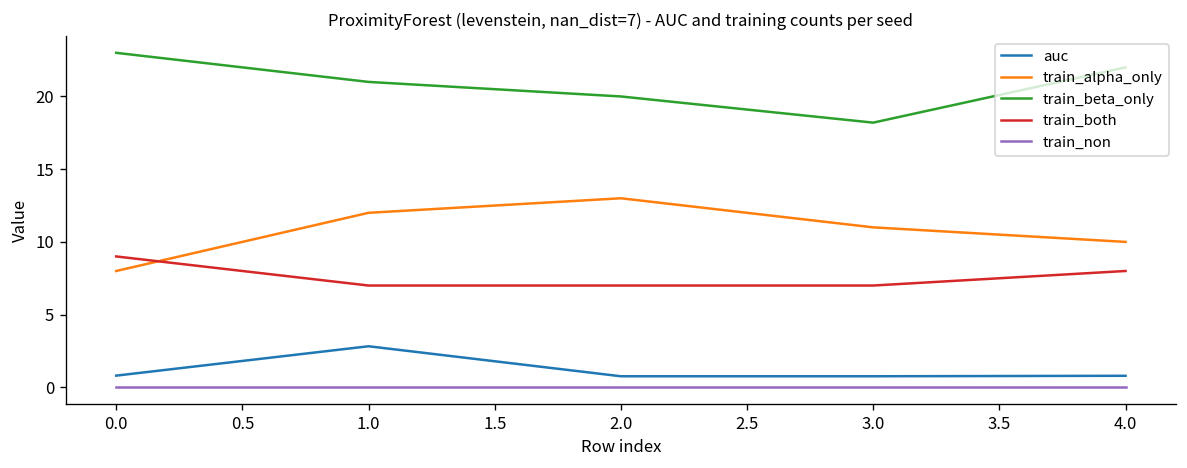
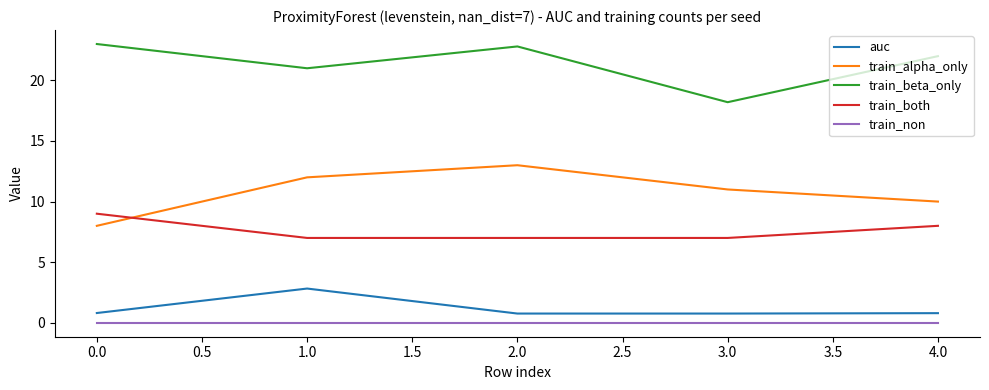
  {
    "auc": {
      "0.0": 0.8,
      "1.0": 2.8,
      "2.0": 0.8,
      "3.0": 0.8,
      "4.0": 0.8
    },
    "train_alpha_only": {
      "0.0": 8.0,
      "1.0": 12.0,
      "2.0": 13.0,
      "3.0": 11.0,
      "4.0": 10.0
    },
    "train_beta_only": {
      "0.0": 23.0,
      "1.0": 21.0,
-     "2.0": 20.0,
+     "2.0": 22.8,
      "3.0": 18.2
    },
    "train_both": {
      "0.0": 9.0,
      "1.0": 7.0,
      "2.0": 7.0,
      "3.0": 7.0,
      "4.0": 8.0
    },
    "train_non": {
      "0.0": 0.0,
      "1.0": 0.0,
      "2.0": 0.0,
      "3.0": 0.0,
      "4.0": 0.0
    }
  }
